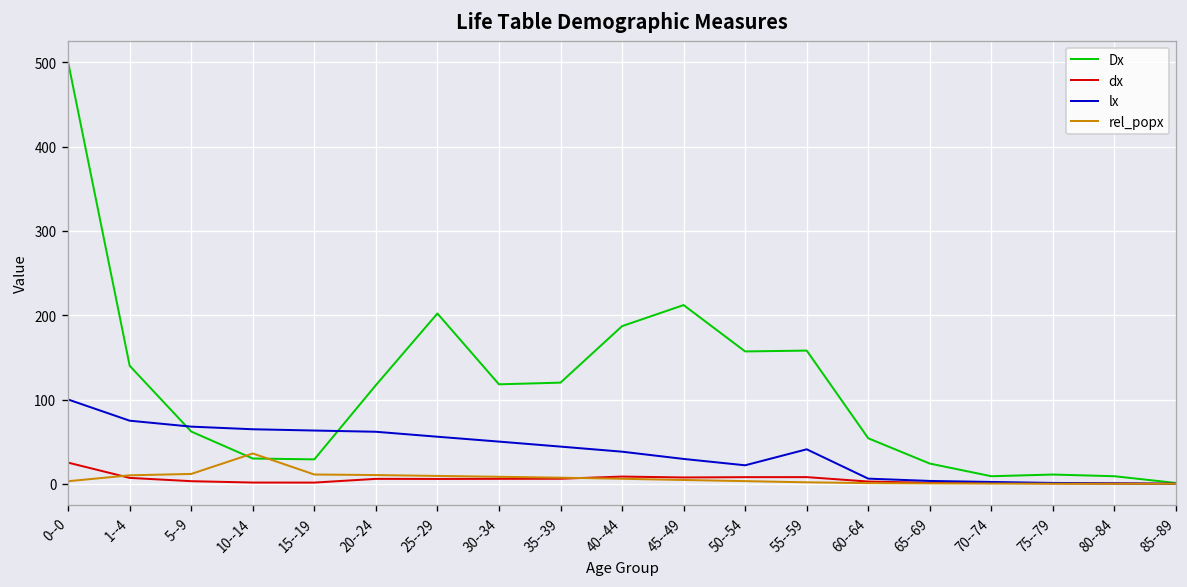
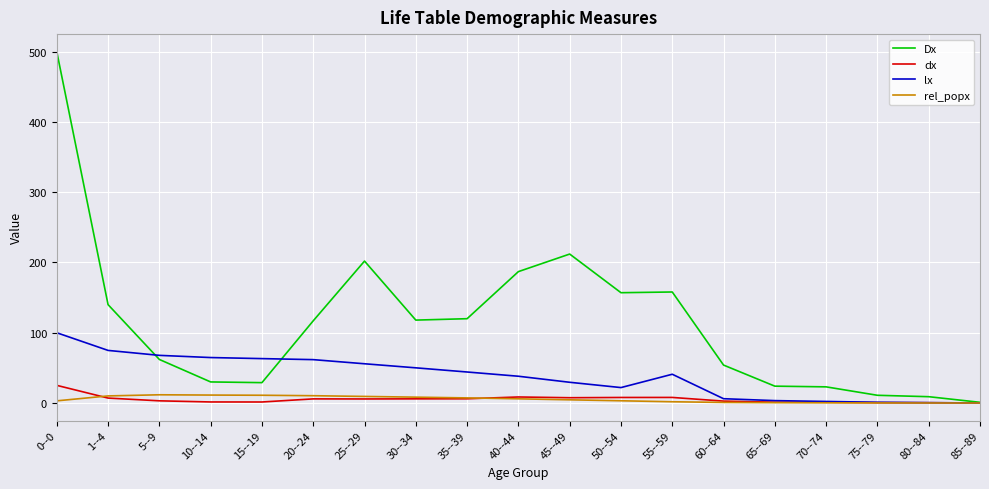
  {
    "Dx": {
      "0--0": 500,
      "1--4": 140,
      "5--9": 60,
      "10--14": 30,
      "15--19": 30,
      "20--24": 120,
      "25--29": 200,
      "30--34": 120,
      "35--39": 120,
      "40--44": 190,
      "45--49": 210,
      "50--54": 160,
      "55--59": 160,
      "60--64": 50,
      "65--69": 20,
-     "70--74": 10,
+     "70--74": 20,
      "75--79": 10,
      "80--84": 10
    },
    "dx": {
      "0--0": 30,
      "5--9": 0,
      "10--14": 0,
      "15--19": 0,
      "20--24": 10,
      "25--29": 10,
      "50--54": 10,
      "55--59": 10
    },
    "lx": {
      "0--0": 100,
      "1--4": 70,
      "5--9": 70,
      "10--14": 60,
      "15--19": 60,
      "20--24": 60,
      "25--29": 60,
      "30--34": 50,
      "35--39": 40,
      "40--44": 40,
      "45--49": 30,
      "50--54": 20,
      "55--59": 40
    },
    "rel_popx": {
      "0--0": 0,
      "5--9": 10,
-     "10--14": 40,
+     "10--14": 10,
      "15--19": 10,
      "20--24": 10,
      "25--29": 10,
      "50--54": 0,
      "55--59": 0
    }
  }
